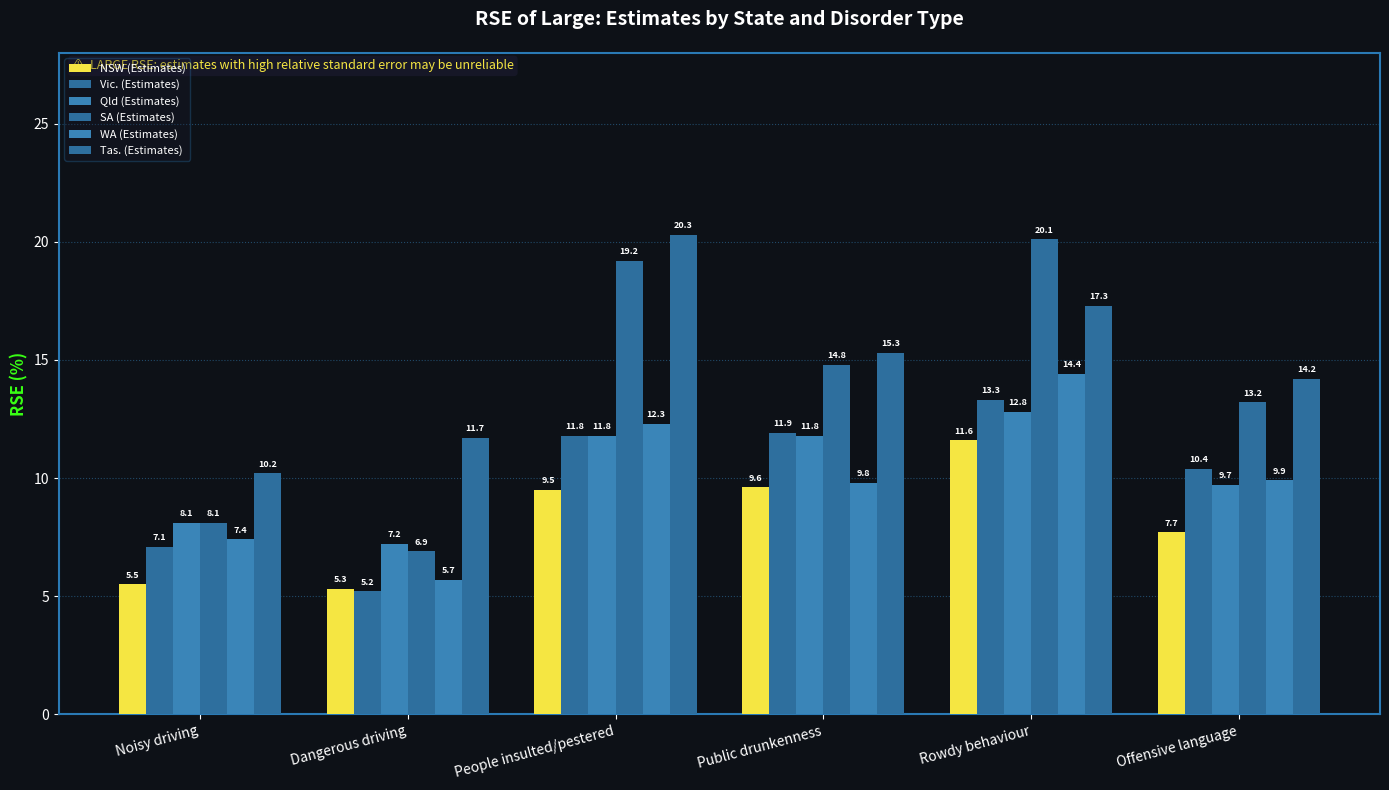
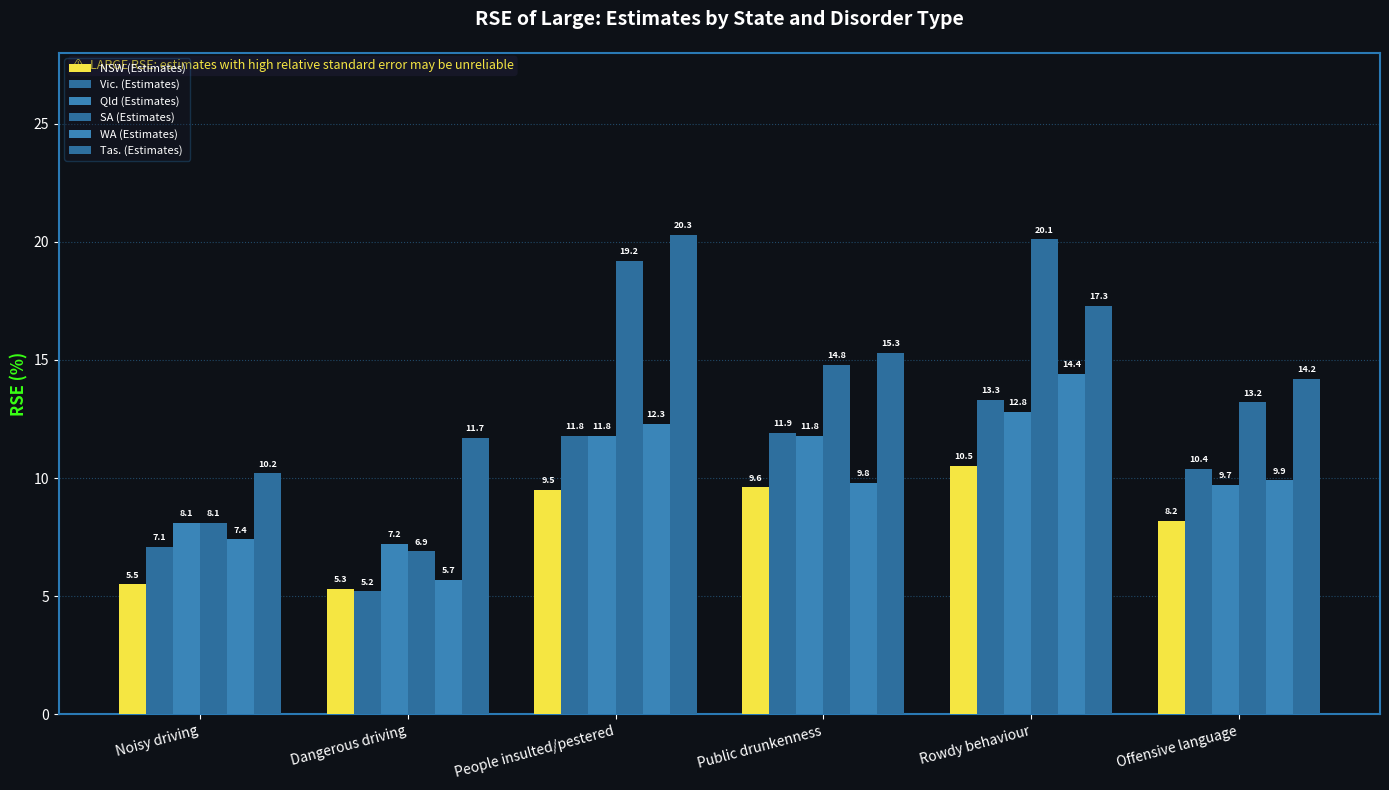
  {
    "NSW (Estimates)": {
      "Noisy driving": 5.5,
      "Dangerous driving": 5.3,
      "People insulted/pestered": 9.5,
      "Public drunkenness": 9.6,
-     "Rowdy behaviour": 11.6,
-     "Offensive language": 7.7
+     "Rowdy behaviour": 10.5,
+     "Offensive language": 8.2
    }
  }
